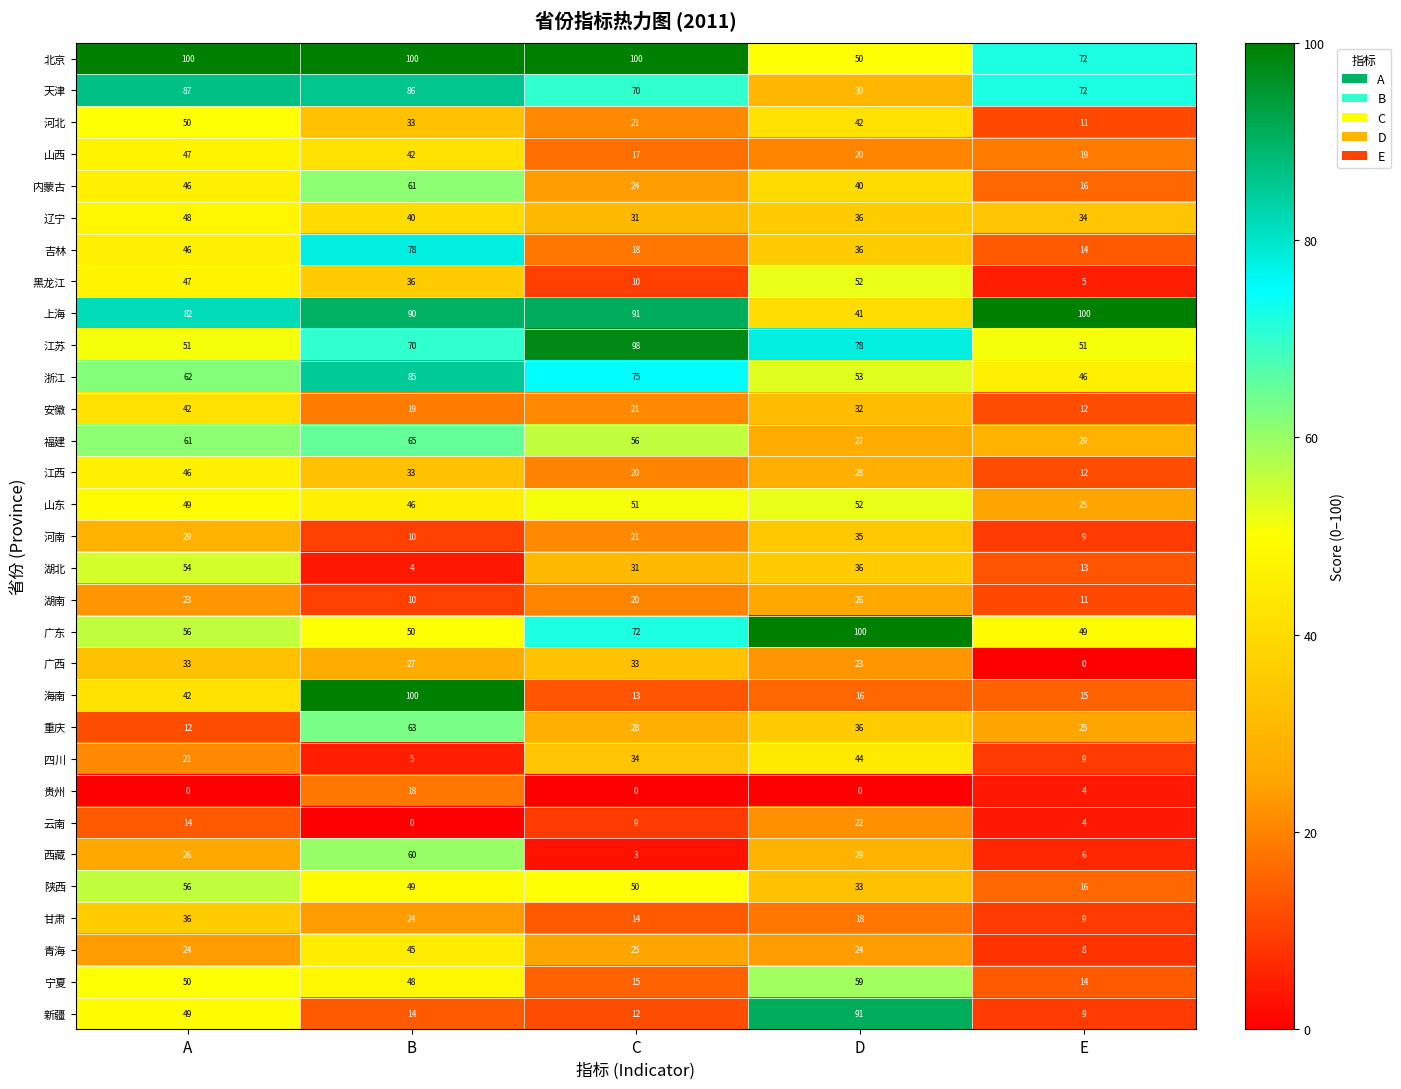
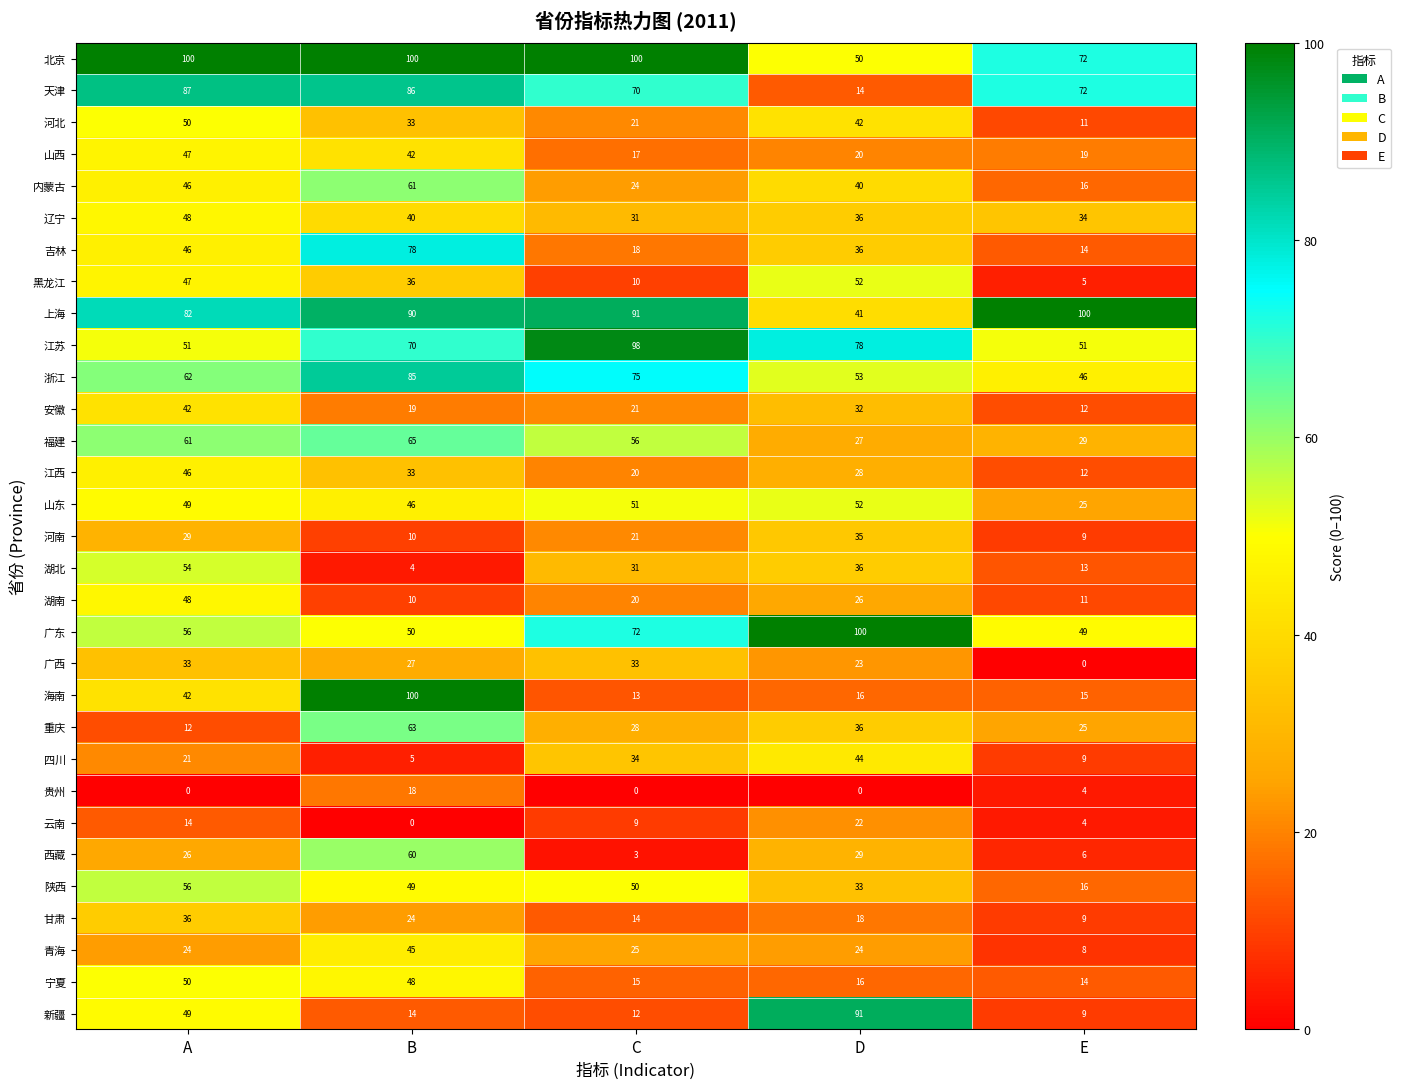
  {
    "北京": {
      "A": 100,
      "B": 100,
      "C": 100,
      "D": 50,
      "E": 72
    },
    "天津": {
      "A": 87,
      "B": 86,
      "C": 70,
-     "D": 30,
+     "D": 14,
      "E": 72
    },
    "河北": {
      "A": 50,
      "B": 33,
      "C": 21,
      "D": 42,
      "E": 11
    },
    "山西": {
      "A": 47,
      "B": 42,
      "C": 17,
      "D": 20,
      "E": 19
    },
    "内蒙古": {
      "A": 46,
      "B": 61,
      "C": 24,
      "D": 40,
      "E": 16
    },
    "辽宁": {
      "A": 48,
      "B": 40,
      "C": 31,
      "D": 36,
      "E": 34
    },
    "吉林": {
      "A": 46,
      "B": 78,
      "C": 18,
      "D": 36,
      "E": 14
    },
    "黑龙江": {
      "A": 47,
      "B": 36,
      "C": 10,
      "D": 52,
      "E": 5
    },
    "上海": {
      "A": 82,
      "B": 90,
      "C": 91,
      "D": 41,
      "E": 100
    },
    "江苏": {
      "A": 51,
      "B": 70,
      "C": 98,
      "D": 78,
      "E": 51
    },
    "浙江": {
      "A": 62,
      "B": 85,
      "C": 75,
      "D": 53,
      "E": 46
    },
    "安徽": {
      "A": 42,
      "B": 19,
      "C": 21,
      "D": 32,
      "E": 12
    },
    "福建": {
      "A": 61,
      "B": 65,
      "C": 56,
      "D": 27,
      "E": 29
    },
    "江西": {
      "A": 46,
      "B": 33,
      "C": 20,
      "D": 28,
      "E": 12
    },
    "山东": {
      "A": 49,
      "B": 46,
      "C": 51,
      "D": 52,
      "E": 25
    },
    "河南": {
      "A": 29,
      "B": 10,
      "C": 21,
      "D": 35,
      "E": 9
    },
    "湖北": {
      "A": 54,
      "B": 4,
      "C": 31,
      "D": 36,
      "E": 13
    },
    "湖南": {
-     "A": 23,
+     "A": 48,
      "B": 10,
      "C": 20,
      "D": 26,
      "E": 11
    },
    "广东": {
      "A": 56,
      "B": 50,
      "C": 72,
      "D": 100,
      "E": 49
    },
    "广西": {
      "A": 33,
      "B": 27,
      "C": 33,
      "D": 23,
      "E": 0
    },
    "海南": {
      "A": 42,
      "B": 100,
      "C": 13,
      "D": 16,
      "E": 15
    },
    "重庆": {
      "A": 12,
      "B": 63,
      "C": 28,
      "D": 36,
      "E": 25
    },
    "四川": {
      "A": 21,
      "B": 5,
      "C": 34,
      "D": 44,
      "E": 9
    },
    "贵州": {
      "A": 0,
      "B": 18,
      "C": 0,
      "D": 0,
      "E": 4
    },
    "云南": {
      "A": 14,
      "B": 0,
      "C": 9,
      "D": 22,
      "E": 4
    },
    "西藏": {
      "A": 26,
      "B": 60,
      "C": 3,
      "D": 29,
      "E": 6
    },
    "陕西": {
      "A": 56,
      "B": 49,
      "C": 50,
      "D": 33,
      "E": 16
    },
    "甘肃": {
      "A": 36,
      "B": 24,
      "C": 14,
      "D": 18,
      "E": 9
    },
    "青海": {
      "A": 24,
      "B": 45,
      "C": 25,
      "D": 24,
      "E": 8
    },
    "宁夏": {
      "A": 50,
      "B": 48,
      "C": 15,
-     "D": 59,
+     "D": 16,
      "E": 14
    },
    "新疆": {
      "A": 49,
      "B": 14,
      "C": 12,
      "D": 91,
      "E": 9
    }
  }
